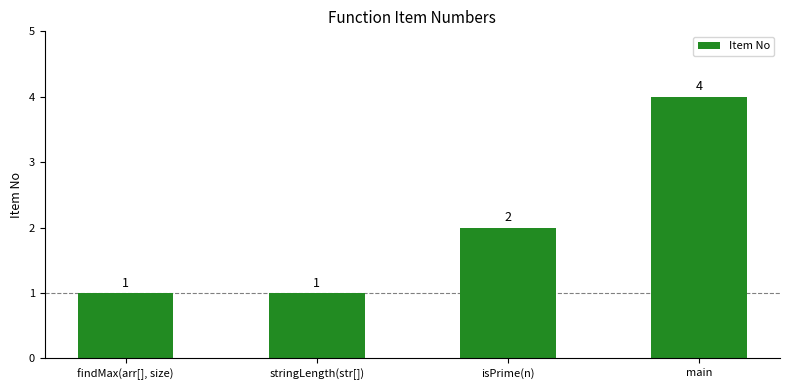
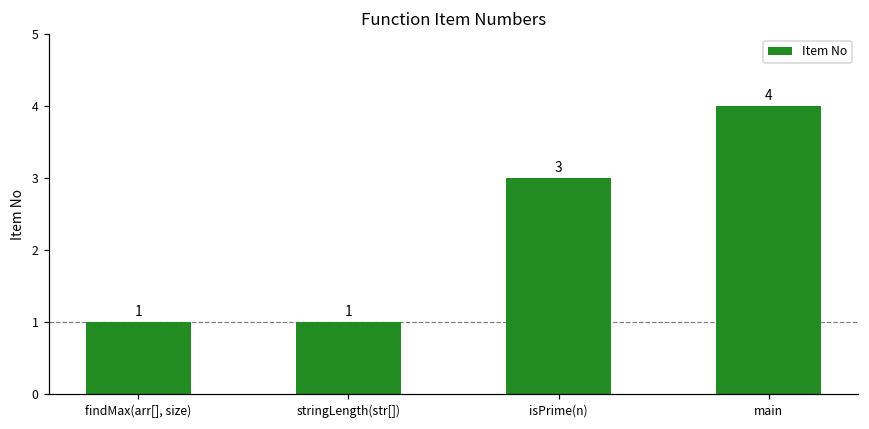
  {
    "findMax(arr[], size)": 1,
    "stringLength(str[])": 1,
-   "isPrime(n)": 2,
+   "isPrime(n)": 3,
    "main": 4
  }
